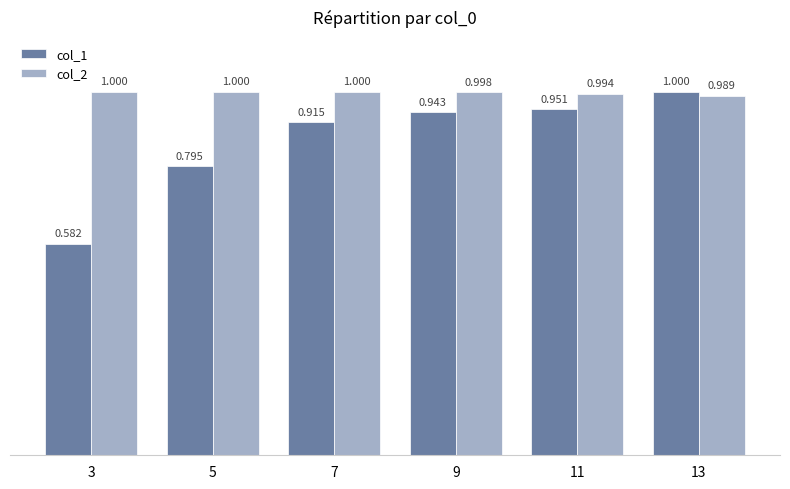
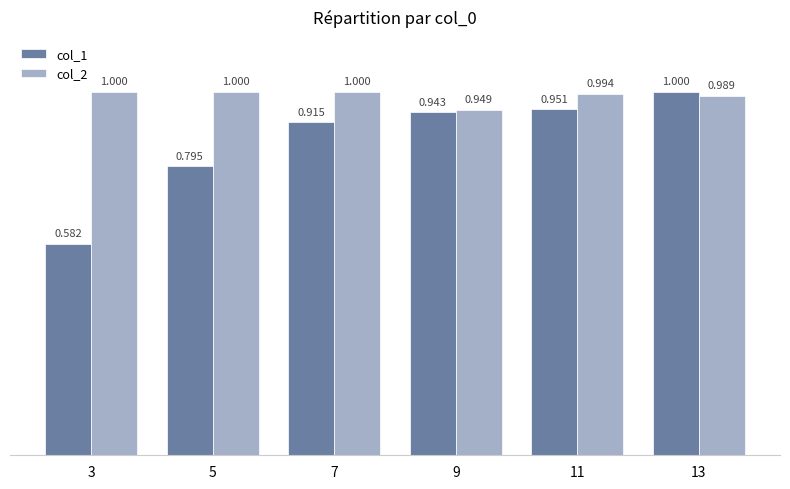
  {
    "col_1": {
      "3": 0.582,
      "5": 0.795,
      "7": 0.915,
      "9": 0.943,
      "11": 0.951,
      "13": 1.000
    },
    "col_2": {
      "3": 1.000,
      "5": 1.000,
      "7": 1.000,
-     "9": 0.998,
+     "9": 0.949,
      "11": 0.994,
      "13": 0.989
    }
  }
